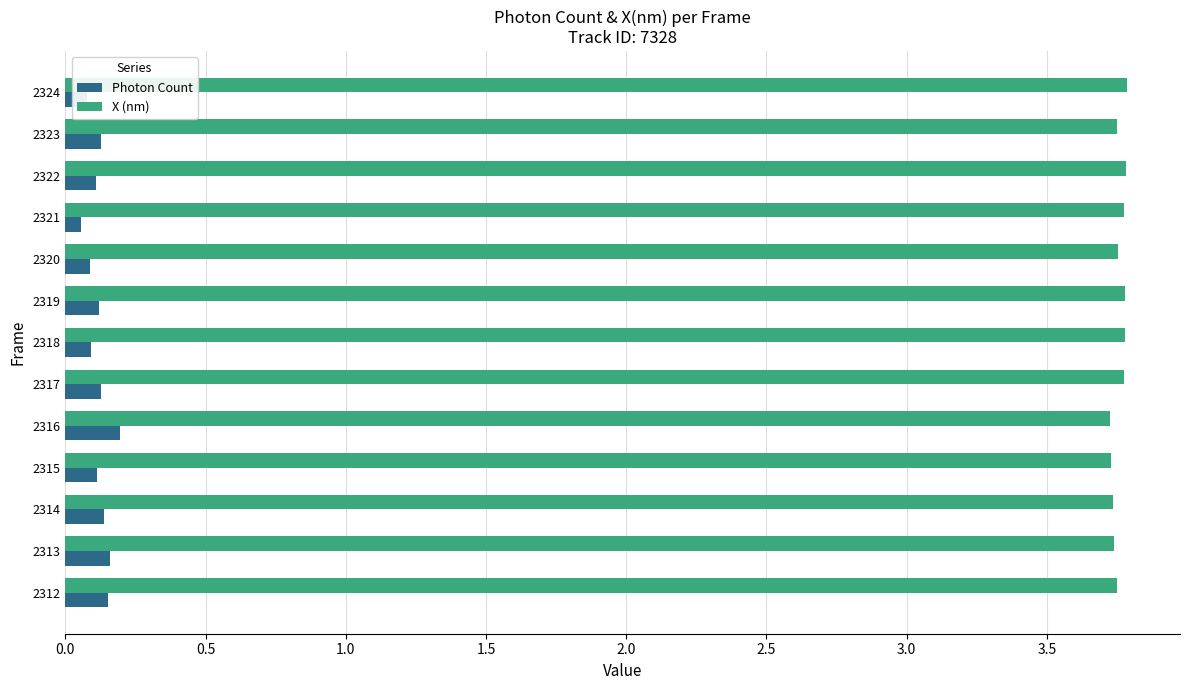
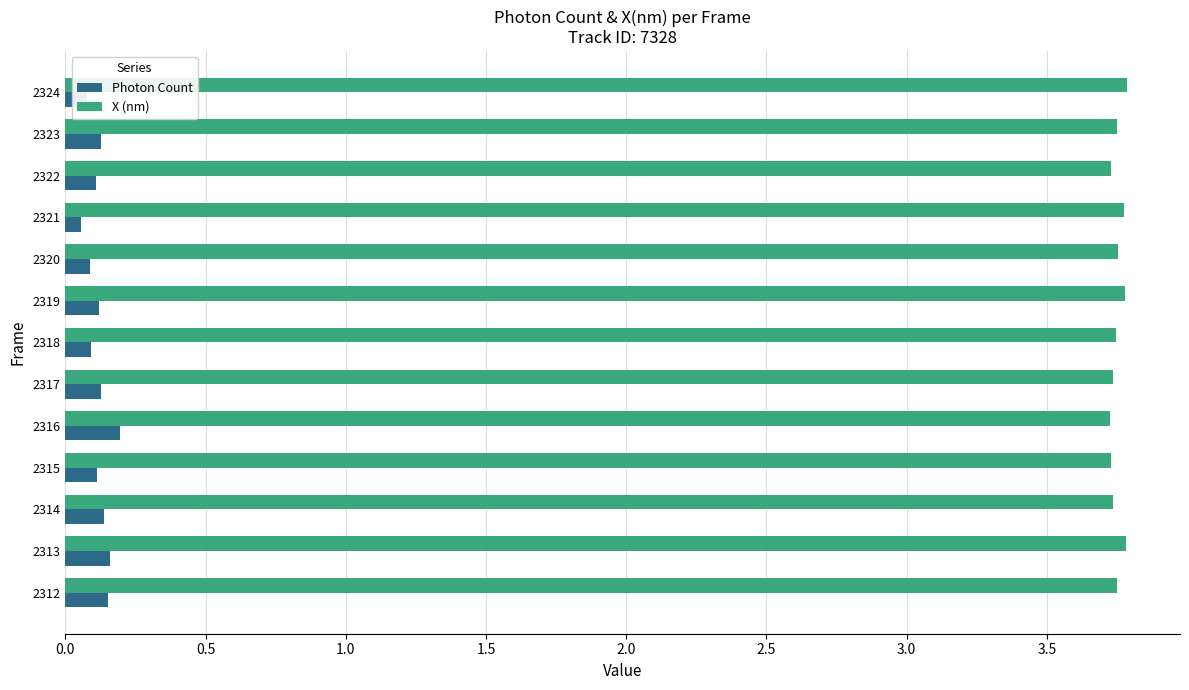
  {
    "Photon Count": {
      "2323": 0.13,
      "2322": 0.11,
      "2321": 0.06,
      "2320": 0.09,
      "2319": 0.12,
      "2318": 0.09,
      "2317": 0.13,
      "2316": 0.20,
      "2315": 0.11,
      "2314": 0.14,
      "2313": 0.16,
      "2312": 0.15
    },
    "X (nm)": {
      "2324": 3.79,
      "2323": 3.75,
-     "2322": 3.78,
+     "2322": 3.73,
      "2321": 3.78,
      "2320": 3.75,
      "2319": 3.78,
-     "2318": 3.78,
-     "2317": 3.77,
+     "2318": 3.75,
+     "2317": 3.73,
      "2316": 3.73,
      "2315": 3.73,
      "2314": 3.74,
-     "2313": 3.74,
+     "2313": 3.78,
      "2312": 3.75
    }
  }
